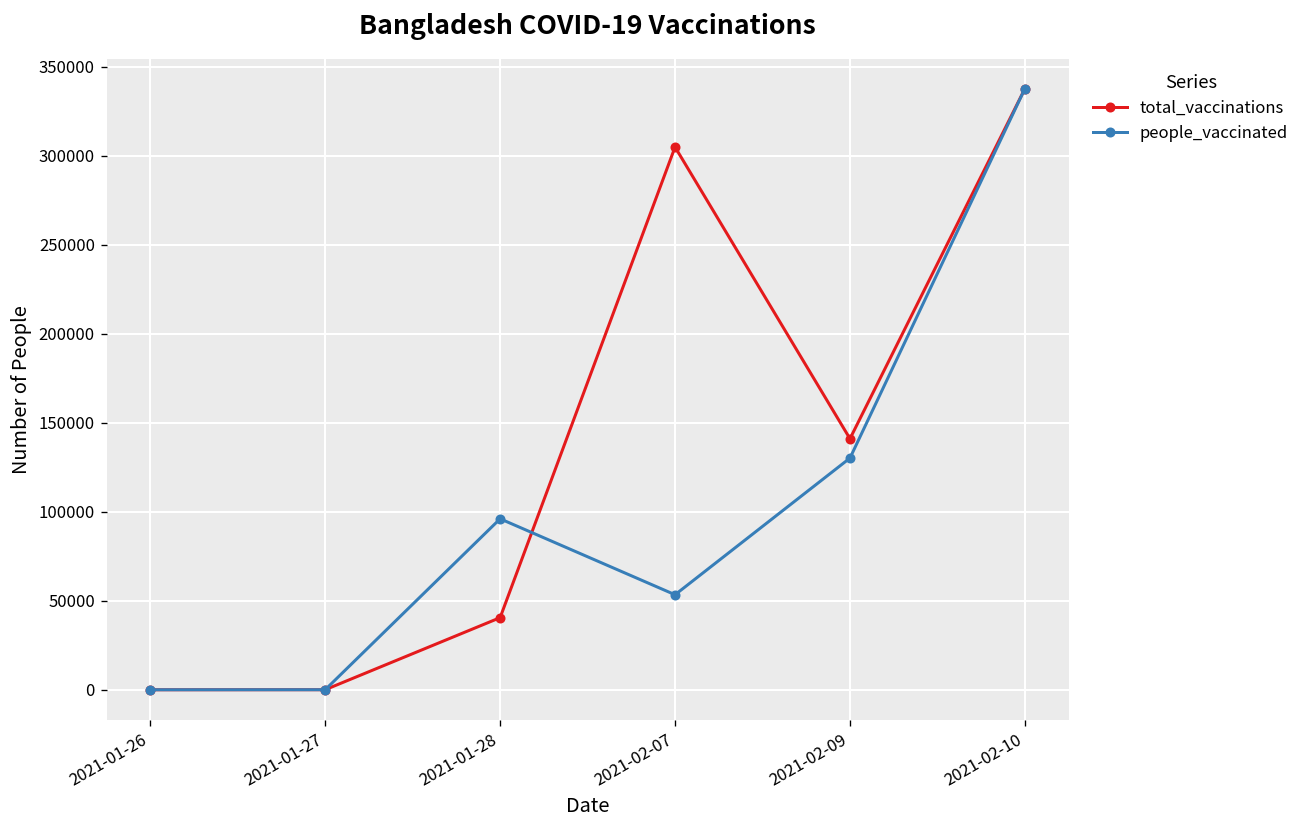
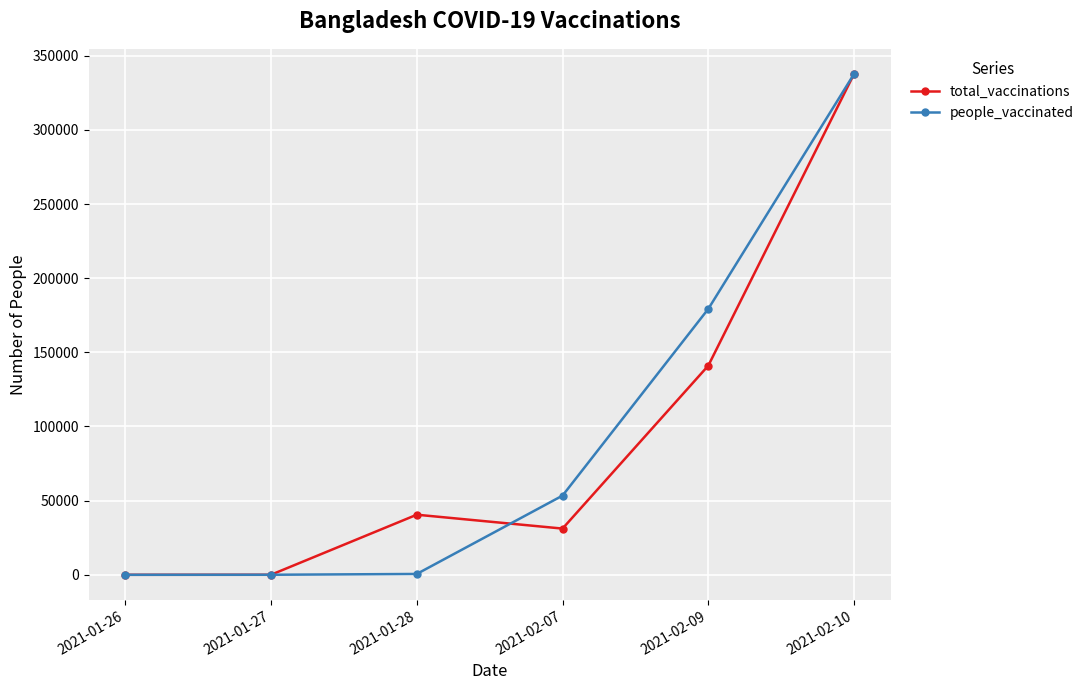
  {
    "total_vaccinations": {
      "2021-01-28": 41000,
-     "2021-02-07": 305000,
+     "2021-02-07": 31000,
      "2021-02-09": 141000
    },
    "people_vaccinated": {
-     "2021-01-28": 96000,
+     "2021-01-28": 1000,
      "2021-02-07": 53000,
-     "2021-02-09": 130000
+     "2021-02-09": 179000
    }
  }
